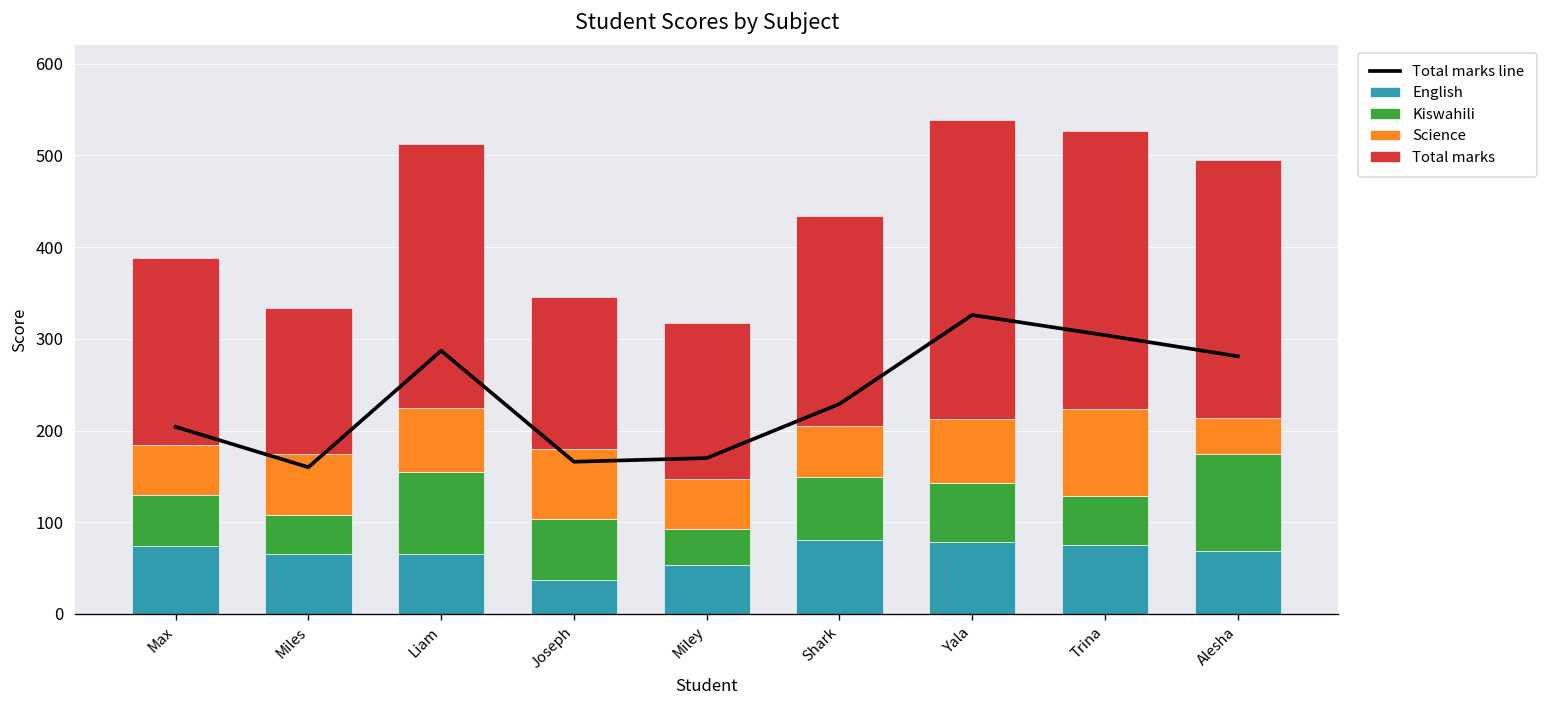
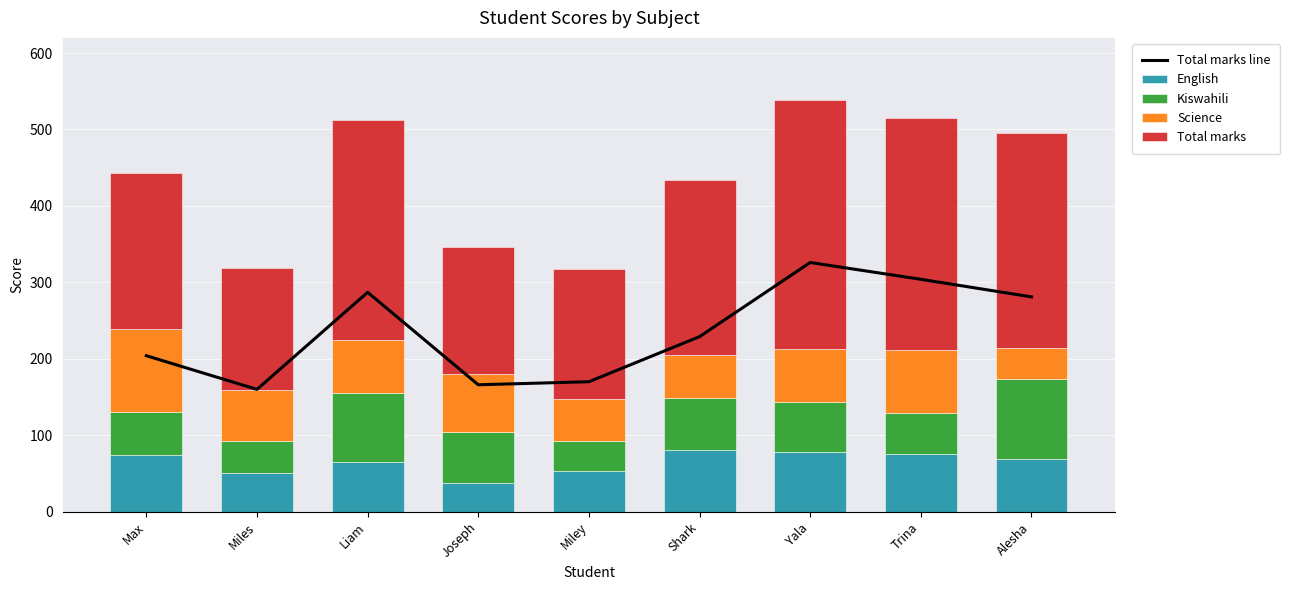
  {
    "Total marks line": {
      "Max": 200,
      "Miles": 160,
      "Liam": 290,
      "Joseph": 170,
      "Miley": 170,
      "Shark": 230,
      "Yala": 330,
      "Trina": 300,
      "Alesha": 280
    },
    "English": {
      "Max": 70,
-     "Miles": 70,
+     "Miles": 50,
      "Liam": 70,
      "Joseph": 40,
      "Miley": 50,
      "Shark": 80,
      "Yala": 80,
      "Trina": 80,
      "Alesha": 70
    },
    "Kiswahili": {
      "Max": 60,
      "Miles": 40,
      "Liam": 90,
      "Joseph": 70,
      "Miley": 40,
      "Shark": 70,
      "Yala": 70,
      "Trina": 50,
      "Alesha": 110
    },
    "Science": {
-     "Max": 50,
+     "Max": 110,
      "Miles": 70,
      "Liam": 70,
      "Joseph": 80,
      "Miley": 50,
      "Shark": 60,
      "Yala": 70,
-     "Trina": 90,
+     "Trina": 80,
      "Alesha": 40
    },
    "Total marks": {
      "Max": 200,
      "Miles": 160,
      "Liam": 290,
      "Joseph": 170,
      "Miley": 170,
      "Shark": 230,
      "Yala": 330,
      "Trina": 300,
      "Alesha": 280
    }
  }
